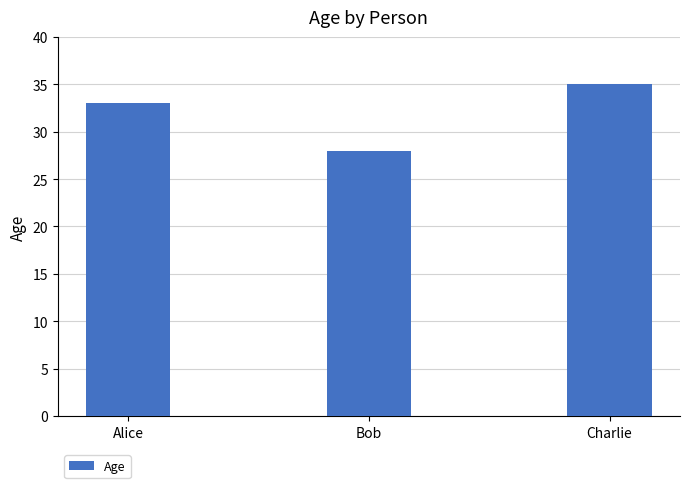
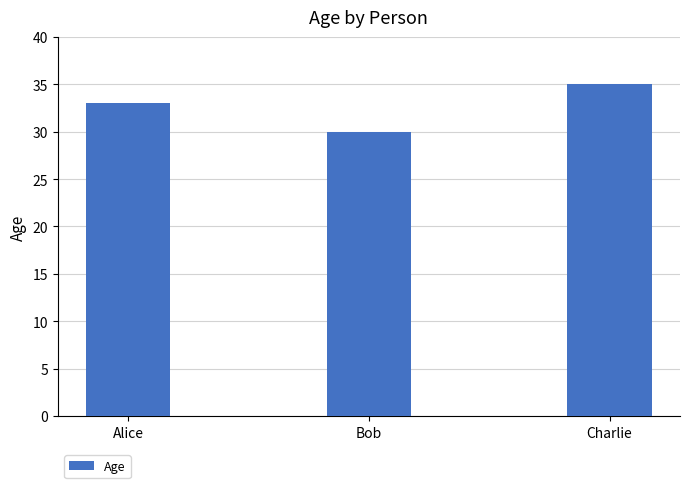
  {
    "Alice": 33,
-   "Bob": 28,
+   "Bob": 30,
    "Charlie": 35
  }
